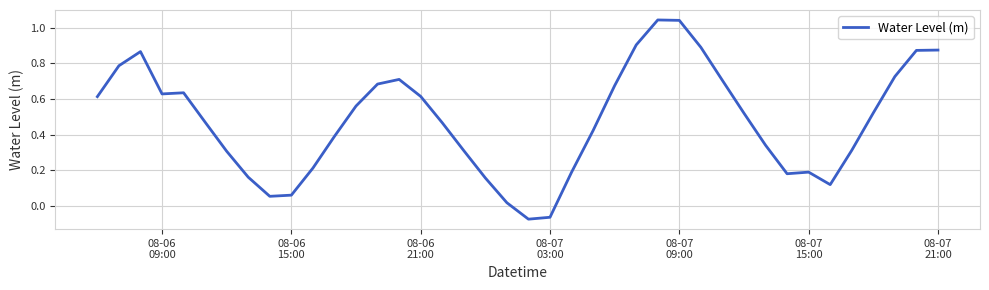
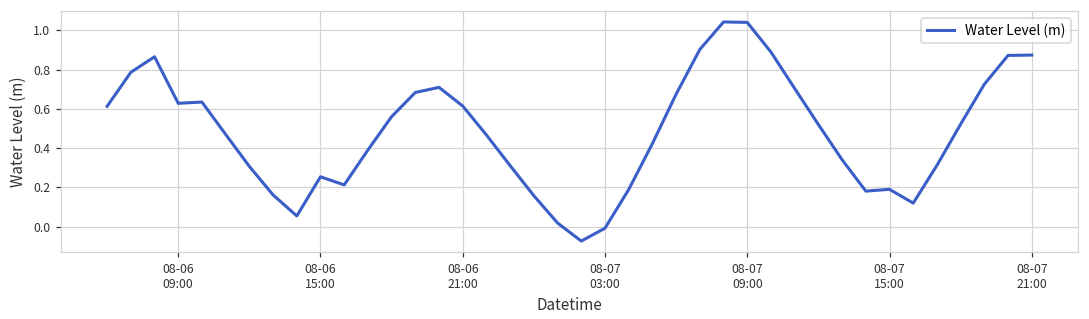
  {
    "08-06 09:00": 0.63,
-   "08-06 15:00": 0.06,
+   "08-06 15:00": 0.25,
    "08-06 21:00": 0.61,
-   "08-07 03:00": -0.06,
+   "08-07 03:00": -0.01,
    "08-07 09:00": 1.04,
    "08-07 15:00": 0.19,
    "08-07 21:00": 0.87
  }
